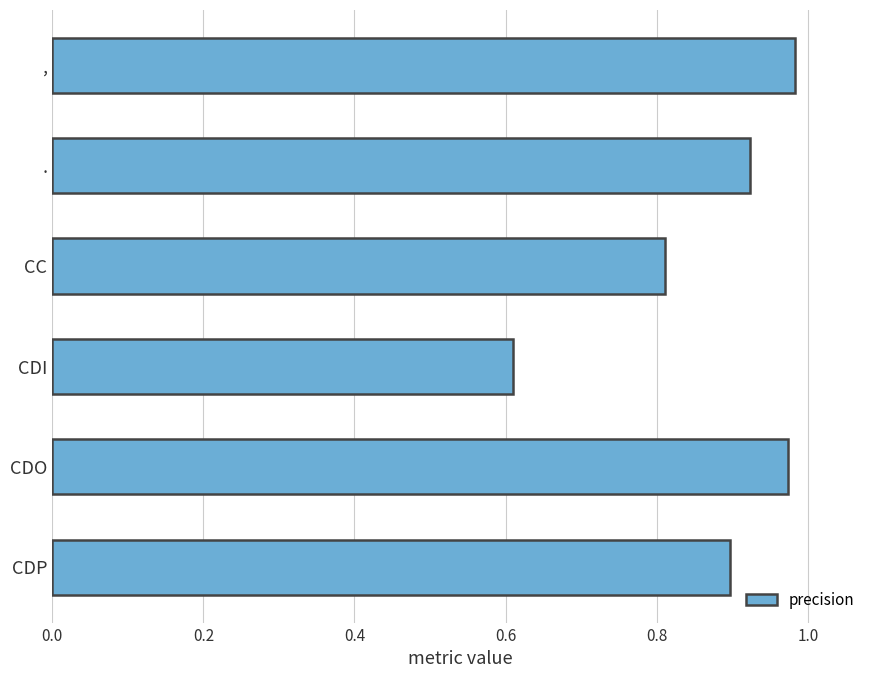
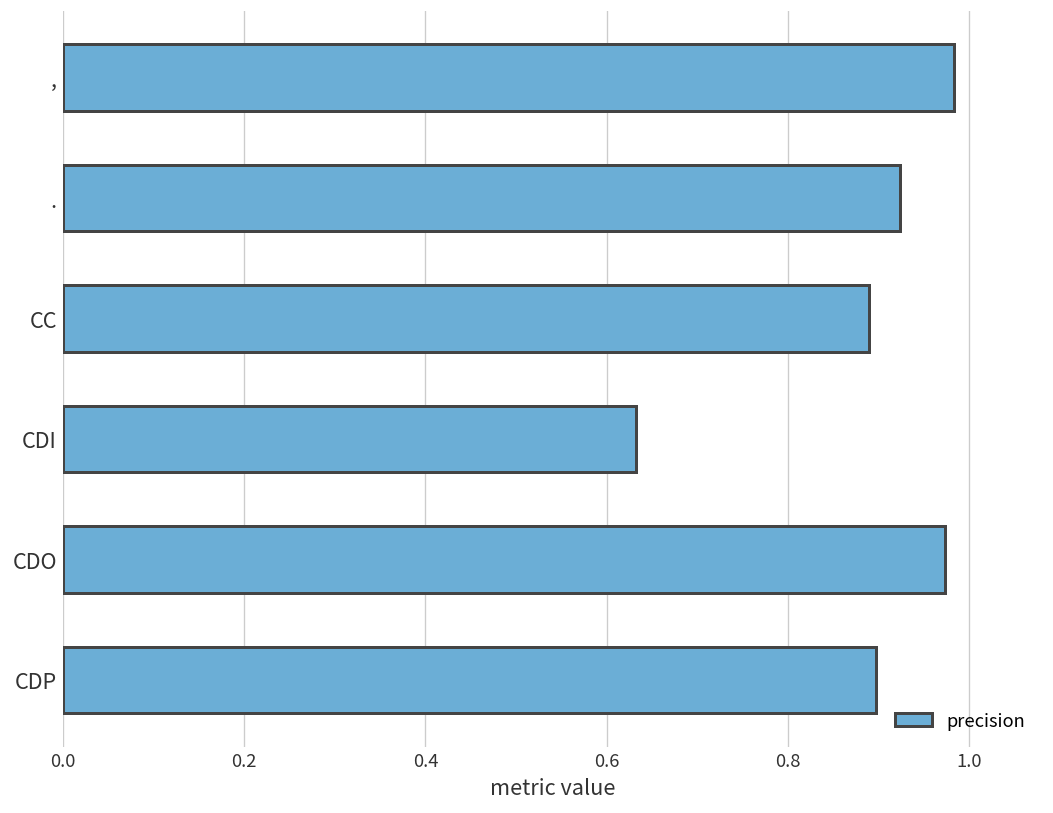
  {
    ",": 0.98,
    ".": 0.92,
-   "CC": 0.81,
-   "CDI": 0.61,
+   "CC": 0.89,
+   "CDI": 0.63,
    "CDO": 0.97,
    "CDP": 0.90
  }
